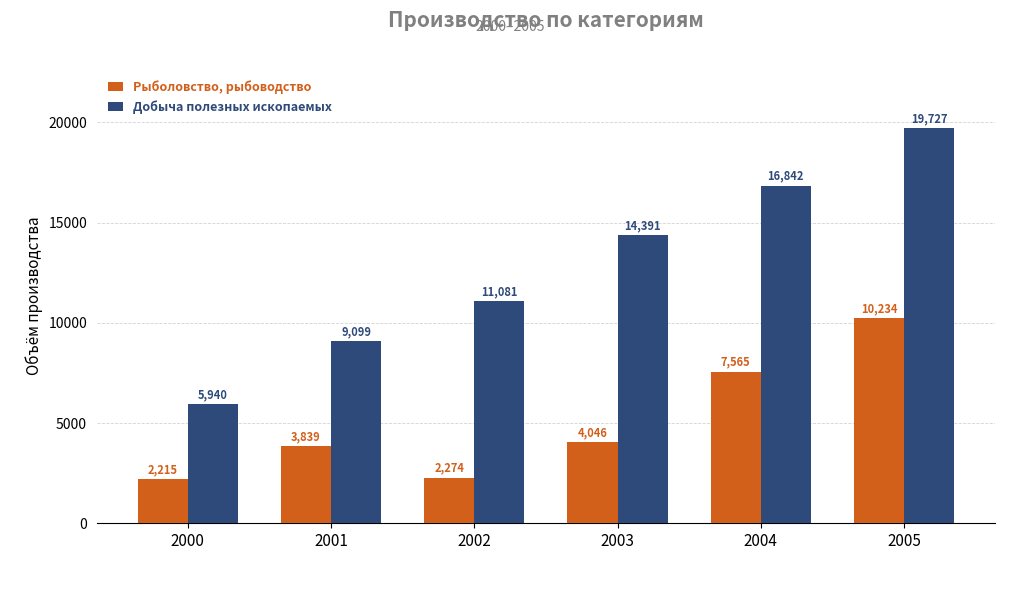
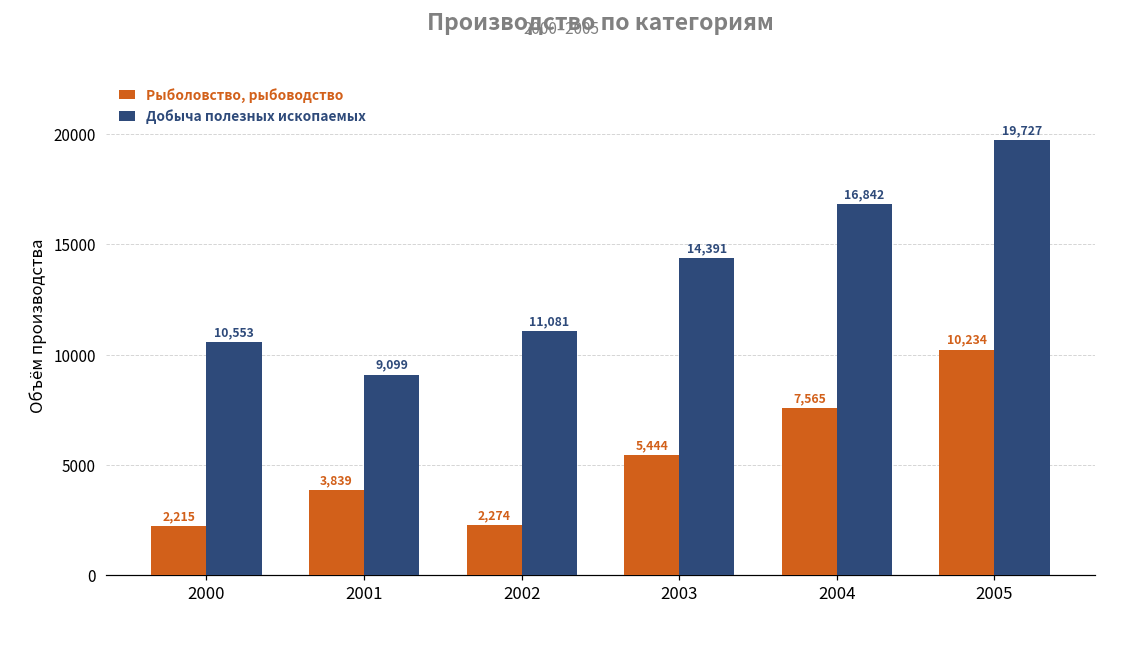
  {
    "Рыболовство, рыбоводство": {
      "2000": "2,215",
      "2001": "3,839",
      "2002": "2,274",
-     "2003": "4,046",
+     "2003": "5,444",
      "2004": "7,565",
      "2005": "10,234"
    },
    "Добыча полезных ископаемых": {
-     "2000": "5,940",
+     "2000": "10,553",
      "2001": "9,099",
      "2002": "11,081",
      "2003": "14,391",
      "2004": "16,842",
      "2005": "19,727"
    }
  }
